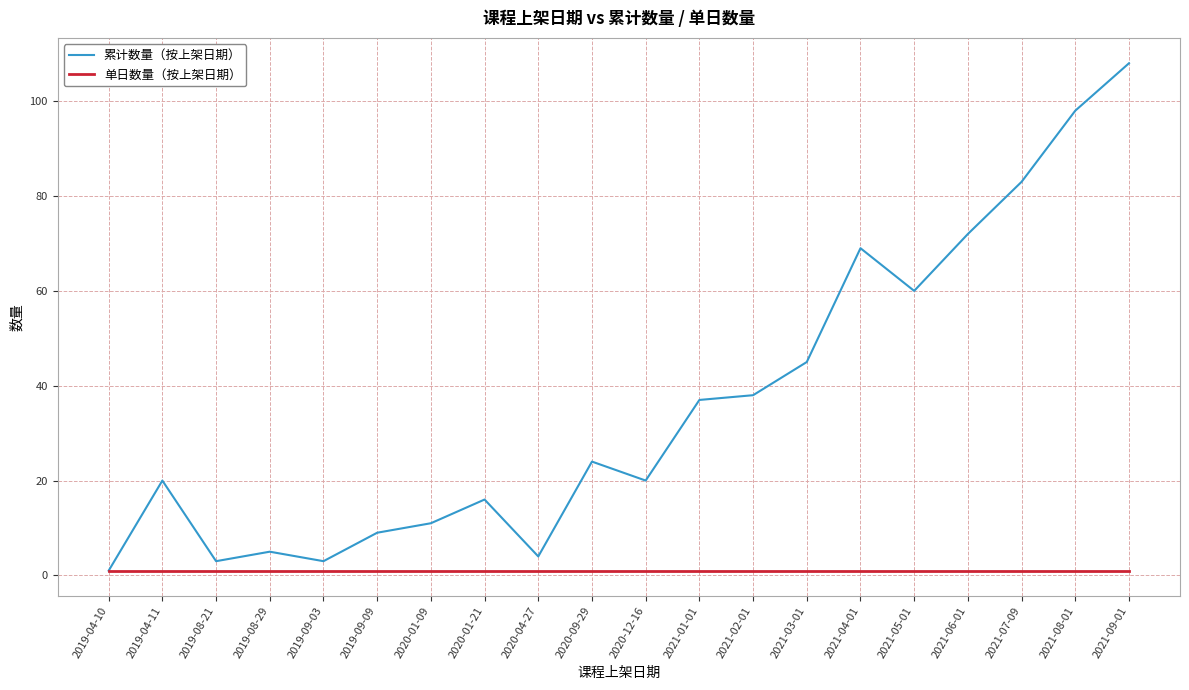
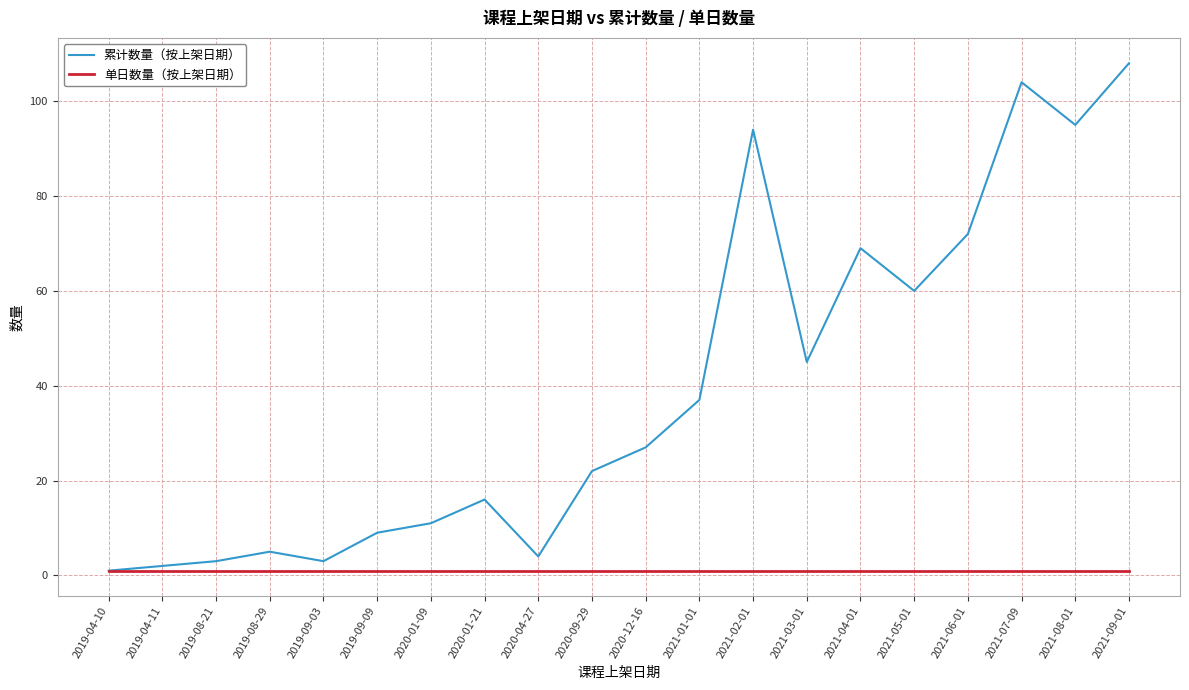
  {
    "累计数量（按上架日期）": {
-     "2019-04-11": 20,
+     "2019-04-11": 2,
      "2019-08-21": 3,
      "2019-08-29": 5,
      "2019-09-03": 3,
      "2019-09-09": 9,
      "2020-01-09": 11,
      "2020-01-21": 16,
      "2020-04-27": 4,
-     "2020-09-29": 24,
-     "2020-12-16": 20,
+     "2020-09-29": 22,
+     "2020-12-16": 27,
      "2021-01-01": 37,
-     "2021-02-01": 38,
+     "2021-02-01": 94,
      "2021-03-01": 45,
      "2021-04-01": 69,
      "2021-05-01": 60,
      "2021-06-01": 72,
-     "2021-07-09": 83,
-     "2021-08-01": 98,
+     "2021-07-09": 104,
+     "2021-08-01": 95,
      "2021-09-01": 108
    },
    "单日数量（按上架日期）": {
      "2019-04-11": 1,
      "2019-08-21": 1,
      "2019-08-29": 1,
      "2019-09-03": 1,
      "2019-09-09": 1,
      "2020-01-09": 1,
      "2020-01-21": 1,
      "2020-04-27": 1,
      "2020-09-29": 1,
      "2020-12-16": 1,
      "2021-01-01": 1,
      "2021-02-01": 1,
      "2021-03-01": 1,
      "2021-04-01": 1,
      "2021-05-01": 1,
      "2021-06-01": 1,
      "2021-07-09": 1,
      "2021-08-01": 1,
      "2021-09-01": 1
    }
  }
